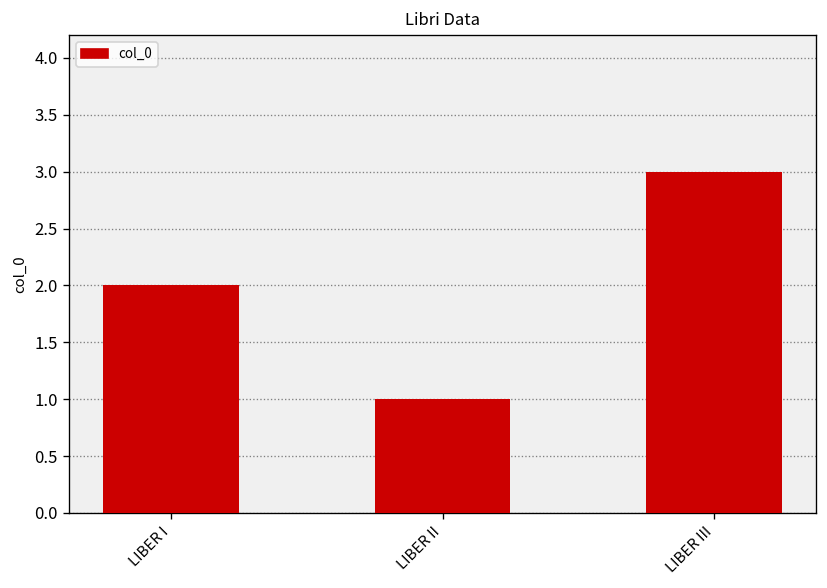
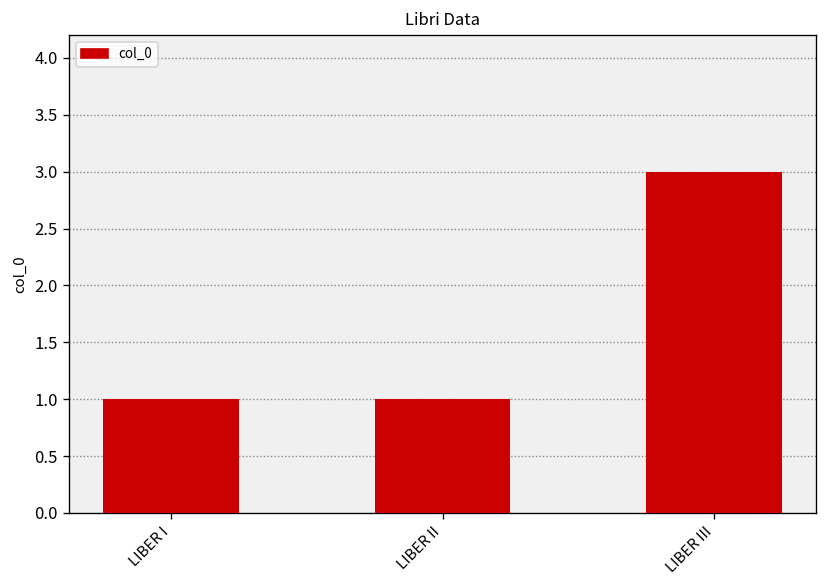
  {
-   "LIBER I": 2,
+   "LIBER I": 1,
    "LIBER II": 1,
    "LIBER III": 3
  }
